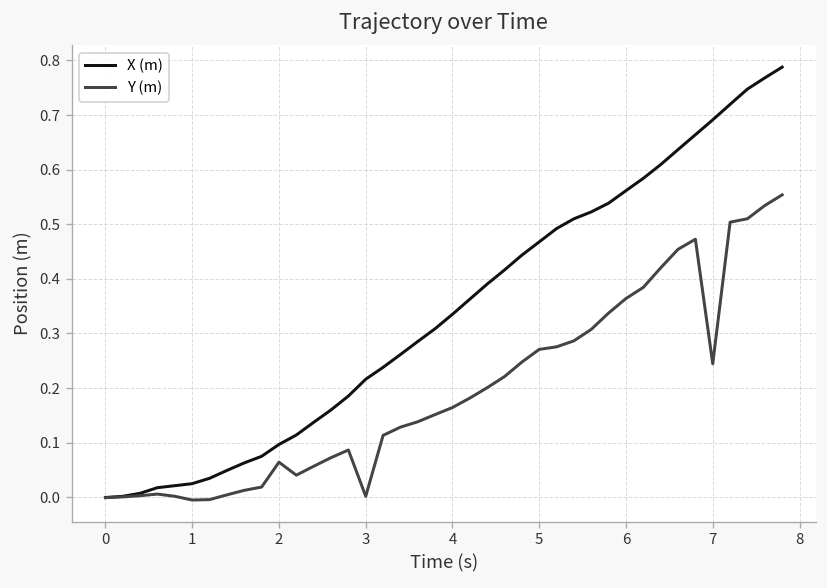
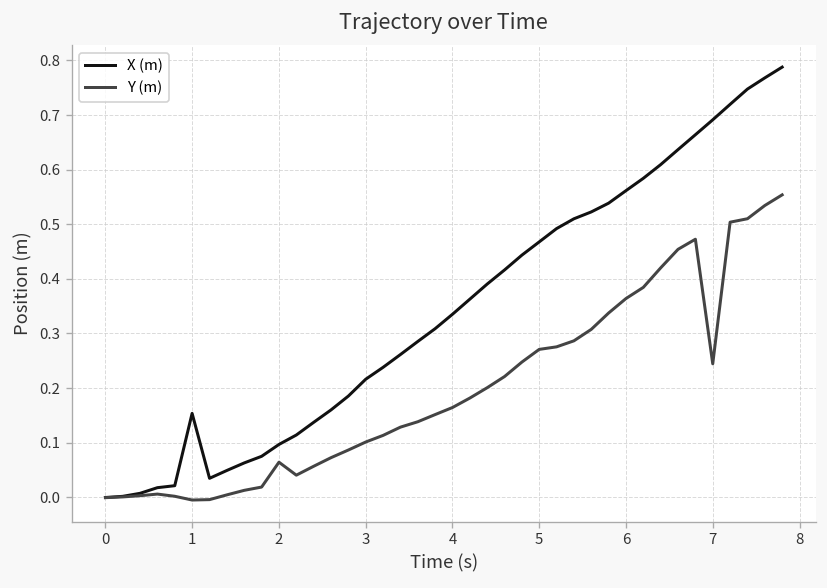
  {
    "X (m)": {
-     "1": 0.02,
+     "1": 0.15,
      "2": 0.10,
      "3": 0.22,
      "4": 0.34,
      "5": 0.47,
      "6": 0.56,
      "7": 0.69
    },
    "Y (m)": {
      "1": 0.00,
      "2": 0.06,
-     "3": 0.00,
+     "3": 0.10,
      "4": 0.16,
      "5": 0.27,
      "6": 0.36,
      "7": 0.24
    }
  }
